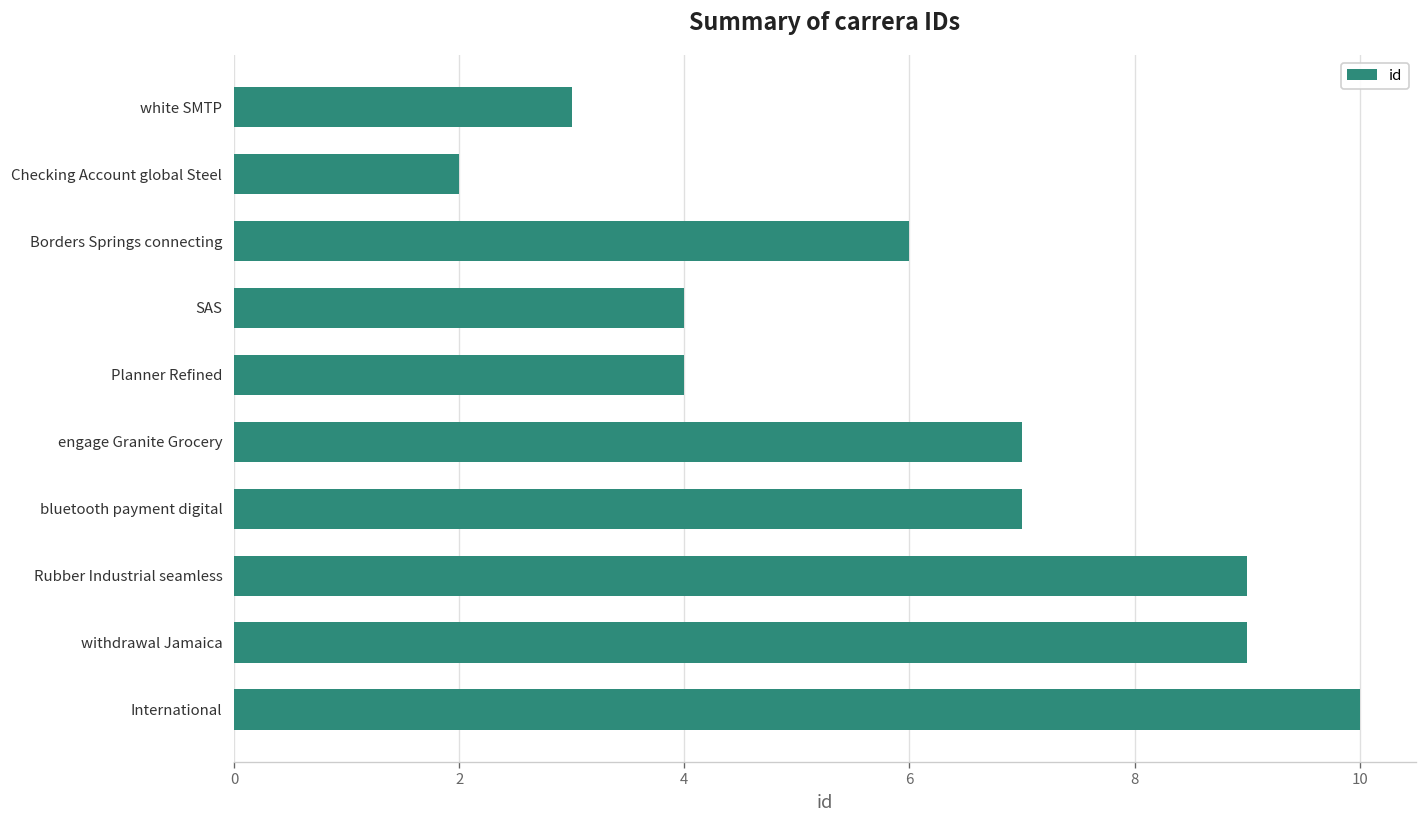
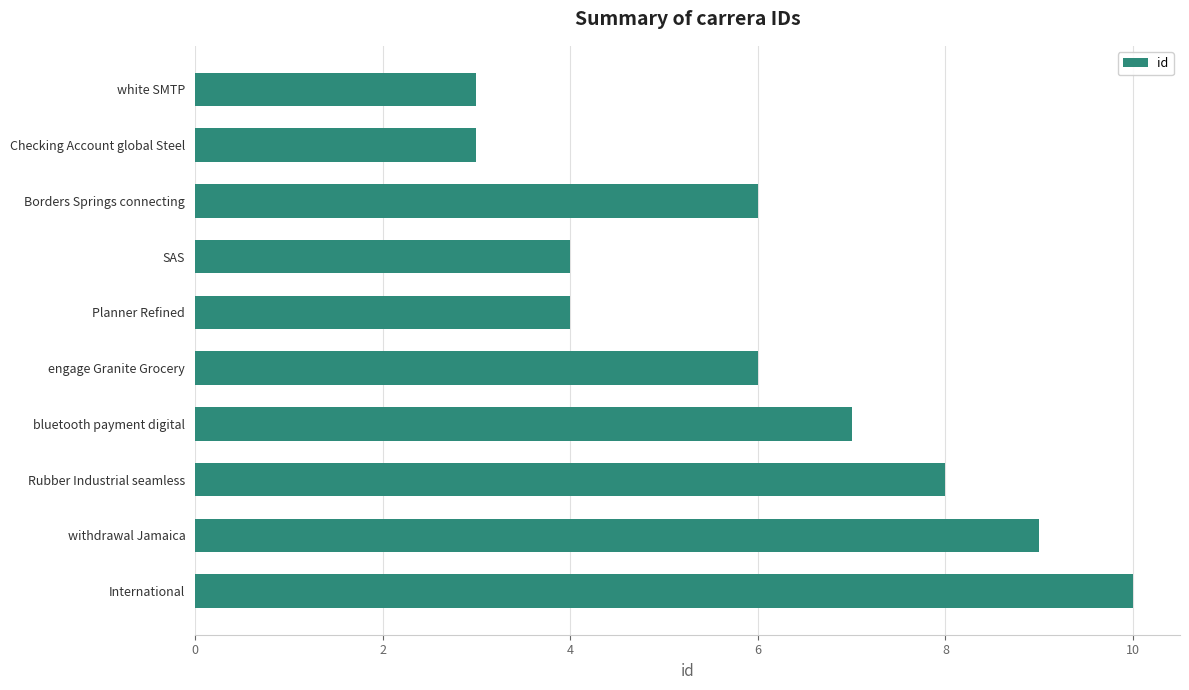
  {
    "white SMTP": 3,
-   "Checking Account global Steel": 2,
+   "Checking Account global Steel": 3,
    "Borders Springs connecting": 6,
    "SAS": 4,
    "Planner Refined": 4,
-   "engage Granite Grocery": 7,
+   "engage Granite Grocery": 6,
    "bluetooth payment digital": 7,
-   "Rubber Industrial seamless": 9,
+   "Rubber Industrial seamless": 8,
    "withdrawal Jamaica": 9,
    "International": 10
  }
